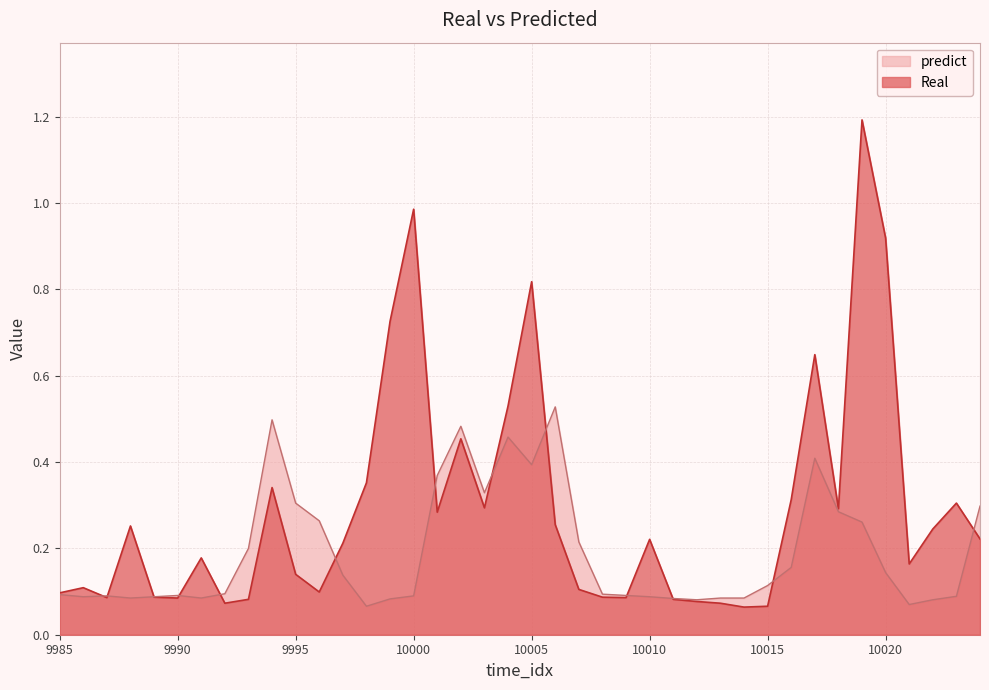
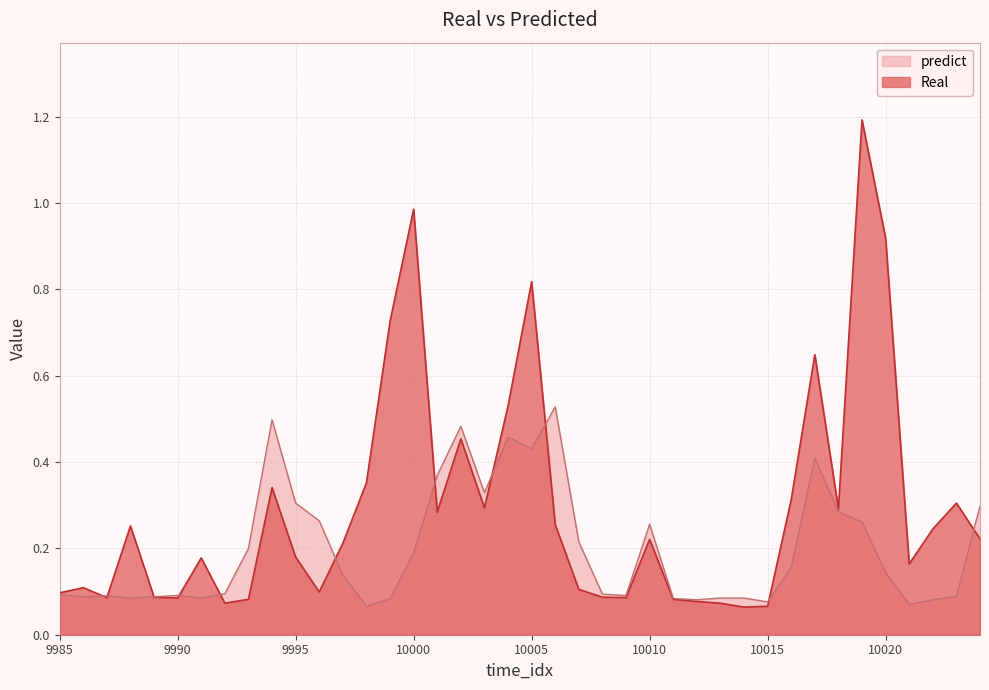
  {
    "predict": {
      "9995": 0.31,
-     "10000": 0.09,
-     "10005": 0.39,
-     "10010": 0.09,
-     "10015": 0.11,
+     "10000": 0.19,
+     "10005": 0.43,
+     "10010": 0.26,
+     "10015": 0.08,
      "10020": 0.14
    },
    "Real": {
-     "9995": 0.14,
+     "9995": 0.18,
      "10000": 0.99,
      "10005": 0.82,
      "10010": 0.22,
      "10015": 0.07,
      "10020": 0.92
    }
  }
